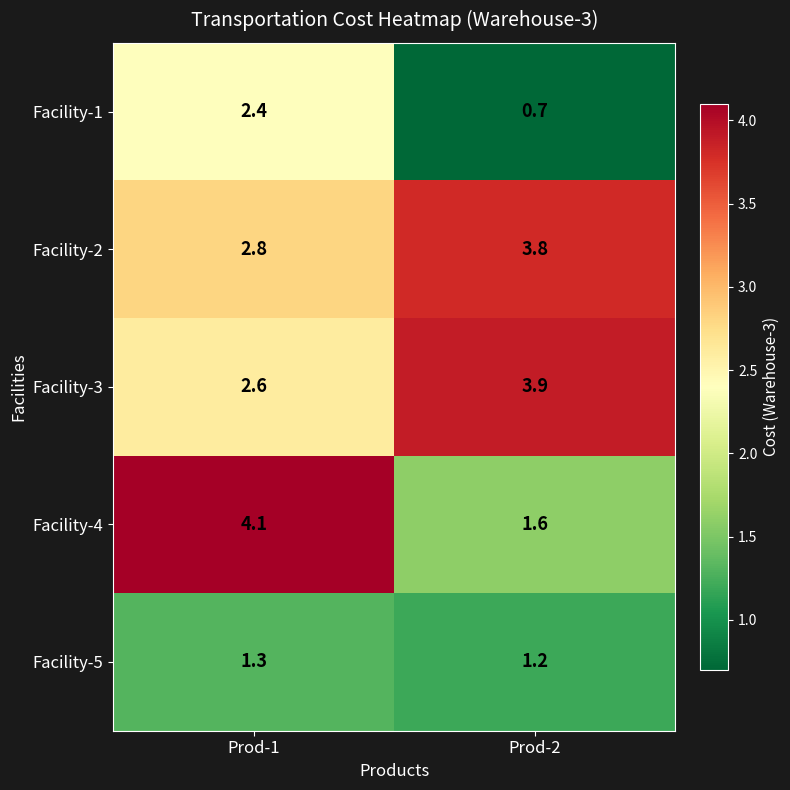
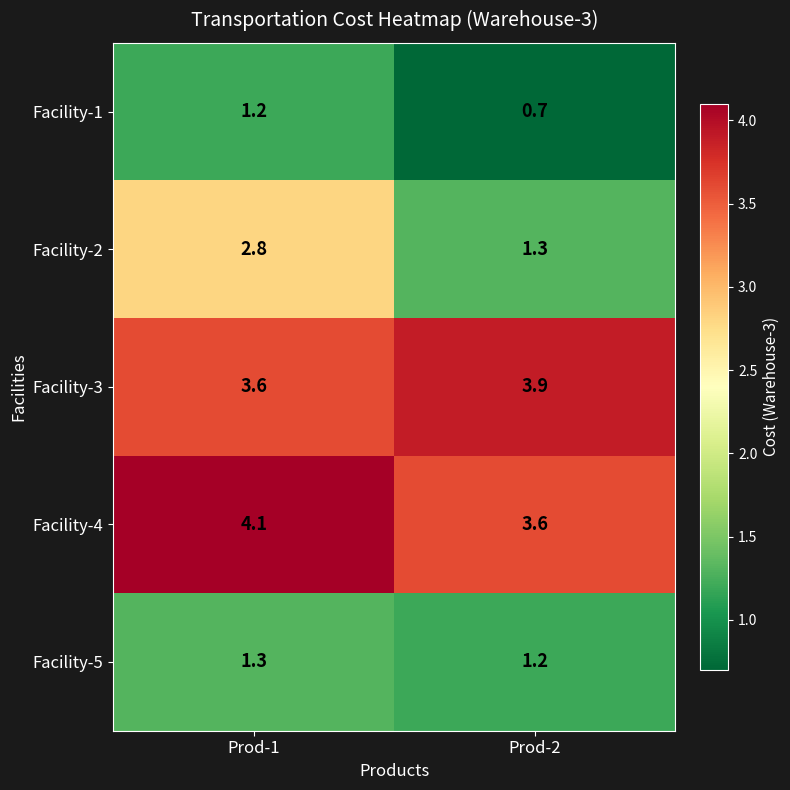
  {
    "Facility-1": {
-     "Prod-1": 2.4,
+     "Prod-1": 1.2,
      "Prod-2": 0.7
    },
    "Facility-2": {
      "Prod-1": 2.8,
-     "Prod-2": 3.8
+     "Prod-2": 1.3
    },
    "Facility-3": {
-     "Prod-1": 2.6,
+     "Prod-1": 3.6,
      "Prod-2": 3.9
    },
    "Facility-4": {
      "Prod-1": 4.1,
-     "Prod-2": 1.6
+     "Prod-2": 3.6
    },
    "Facility-5": {
      "Prod-1": 1.3,
      "Prod-2": 1.2
    }
  }
